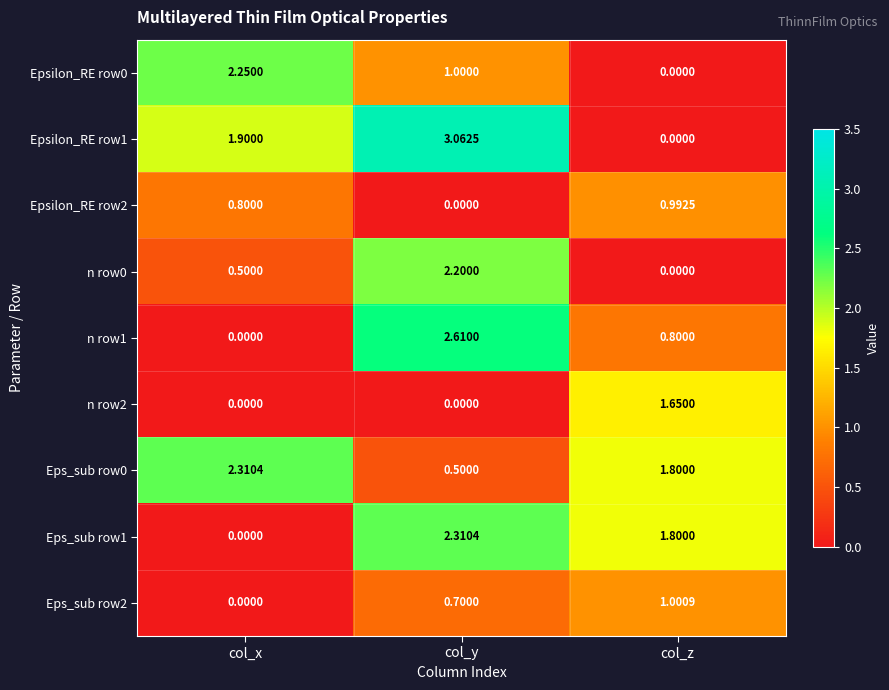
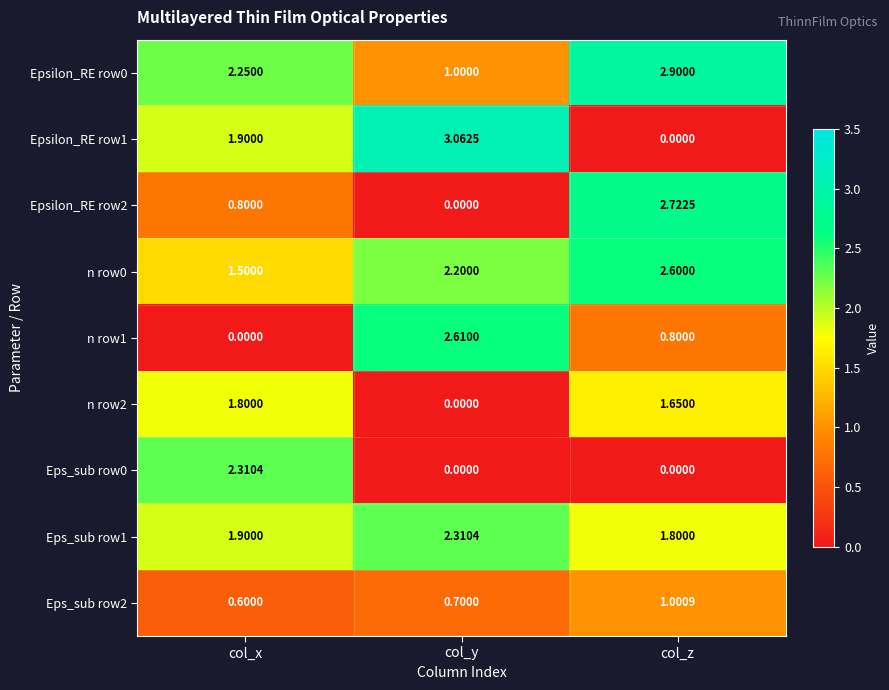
  {
    "Epsilon_RE row0": {
      "col_x": 2.2500,
      "col_y": 1.0000,
-     "col_z": 0.0000
+     "col_z": 2.9000
    },
    "Epsilon_RE row1": {
      "col_x": 1.9000,
      "col_y": 3.0625,
      "col_z": 0.0000
    },
    "Epsilon_RE row2": {
      "col_x": 0.8000,
      "col_y": 0.0000,
-     "col_z": 0.9925
+     "col_z": 2.7225
    },
    "n row0": {
-     "col_x": 0.5000,
+     "col_x": 1.5000,
      "col_y": 2.2000,
-     "col_z": 0.0000
+     "col_z": 2.6000
    },
    "n row1": {
      "col_x": 0.0000,
      "col_y": 2.6100,
      "col_z": 0.8000
    },
    "n row2": {
-     "col_x": 0.0000,
+     "col_x": 1.8000,
      "col_y": 0.0000,
      "col_z": 1.6500
    },
    "Eps_sub row0": {
      "col_x": 2.3104,
-     "col_y": 0.5000,
-     "col_z": 1.8000
+     "col_y": 0.0000,
+     "col_z": 0.0000
    },
    "Eps_sub row1": {
-     "col_x": 0.0000,
+     "col_x": 1.9000,
      "col_y": 2.3104,
      "col_z": 1.8000
    },
    "Eps_sub row2": {
-     "col_x": 0.0000,
+     "col_x": 0.6000,
      "col_y": 0.7000,
      "col_z": 1.0009
    }
  }
